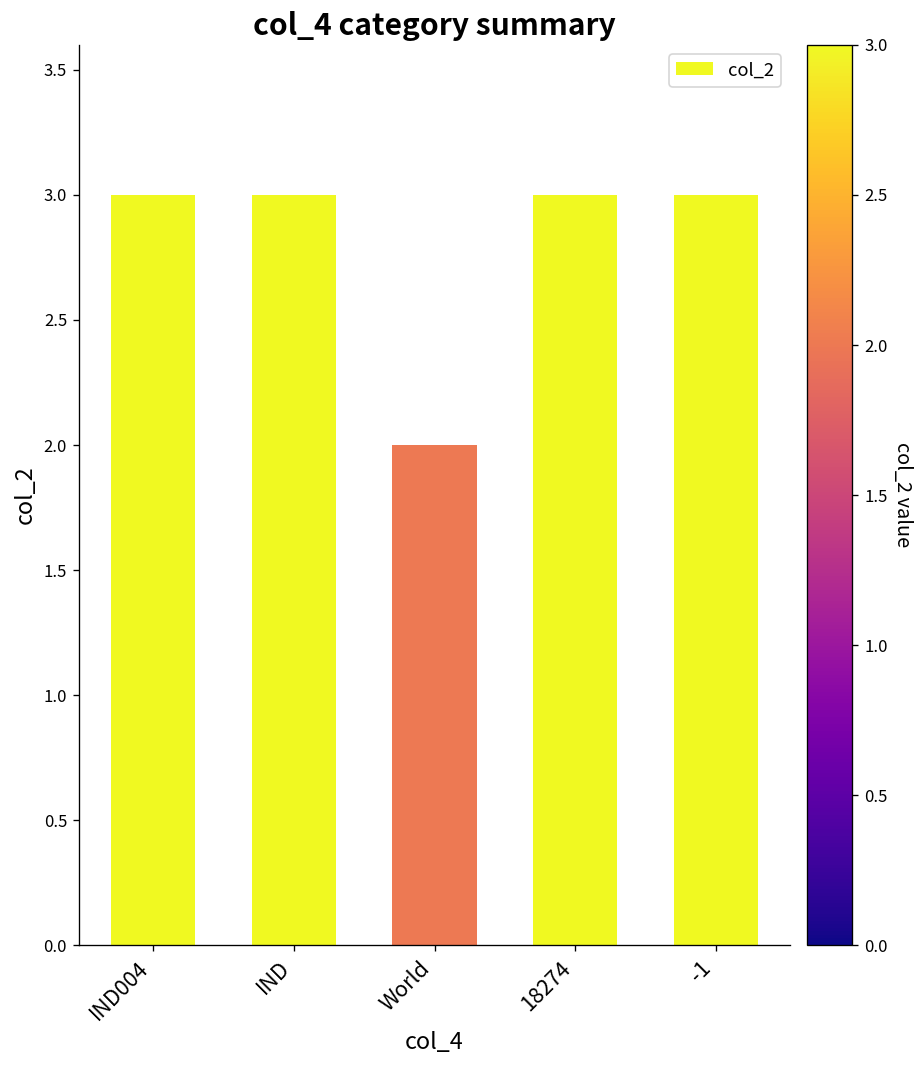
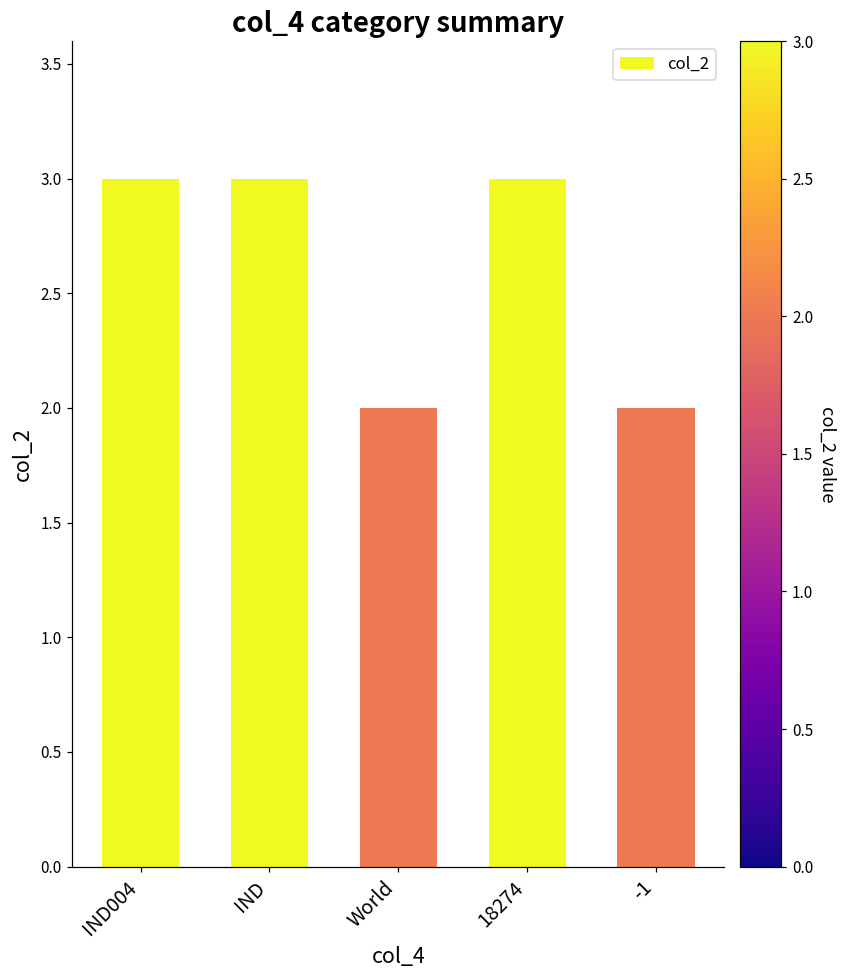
  {
    "IND004": 3,
    "IND": 3,
    "World": 2,
    "18274": 3,
-   "-1": 3
+   "-1": 2
  }
